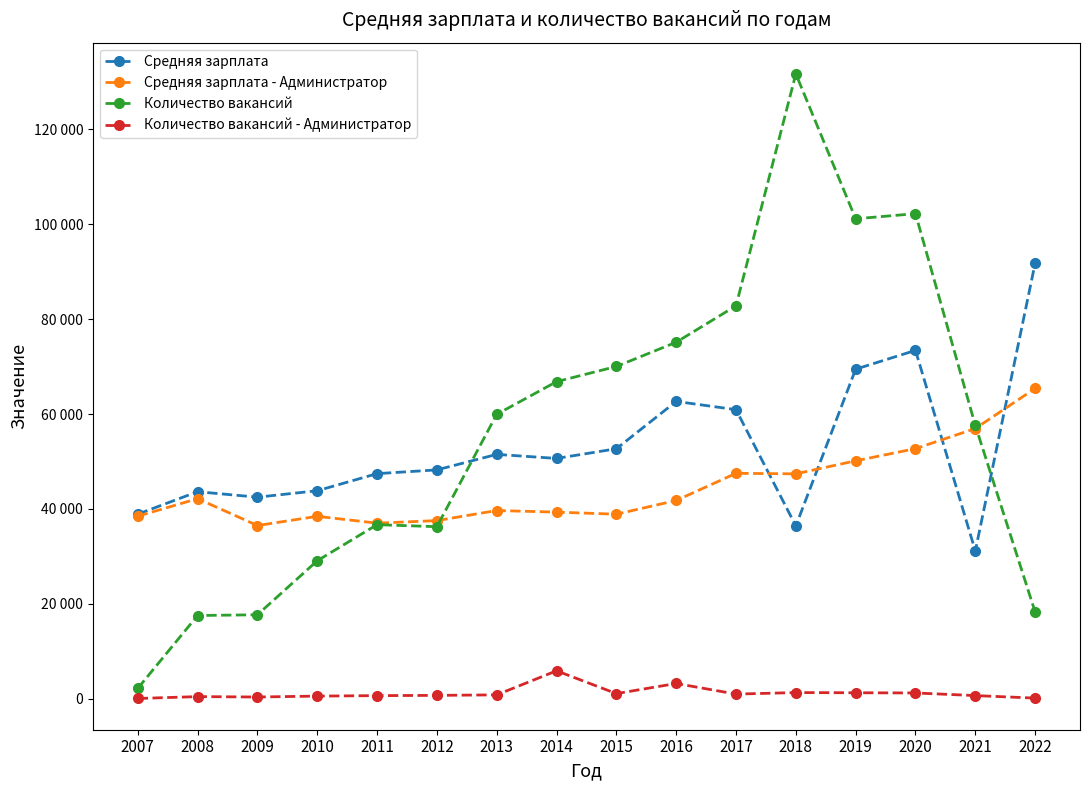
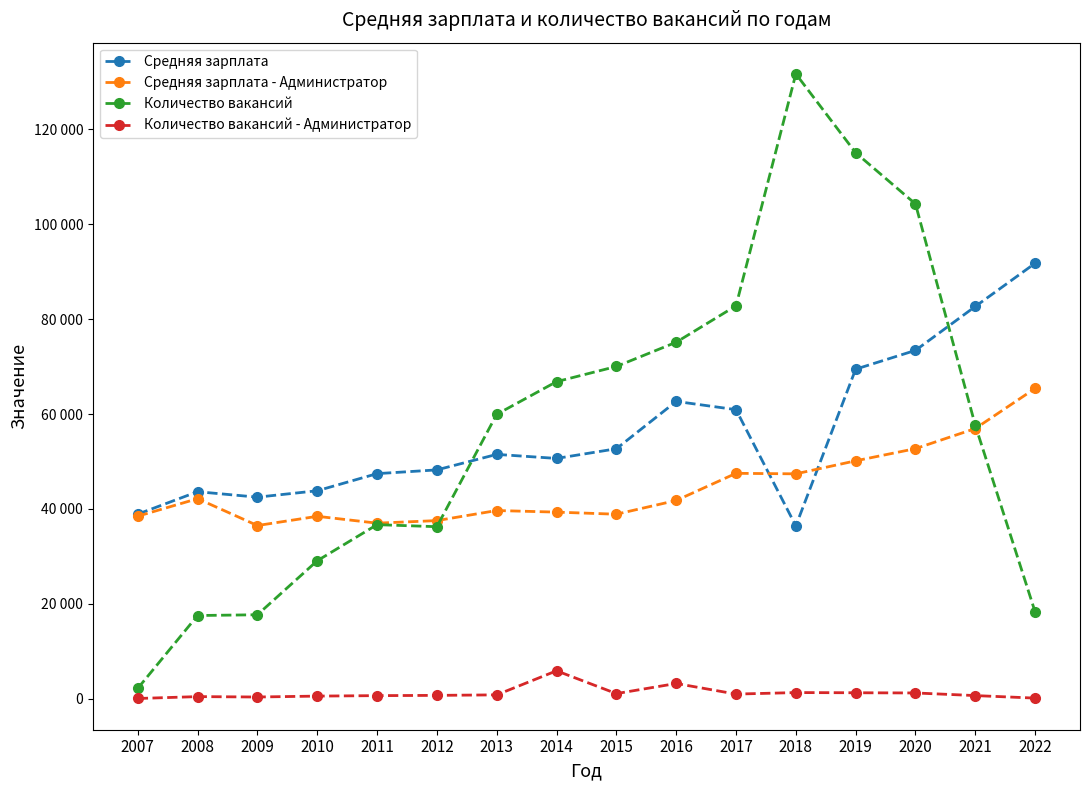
  {
    "Средняя зарплата": {
      "2008": 44000,
      "2009": 42000,
      "2010": 44000,
      "2011": 47000,
      "2012": 48000,
      "2013": 52000,
      "2014": 51000,
      "2015": 53000,
      "2016": 63000,
      "2017": 61000,
      "2018": 36000,
      "2019": 69000,
      "2020": 73000,
-     "2021": 31000,
+     "2021": 83000,
      "2022": 92000
    },
    "Средняя зарплата - Администратор": {
      "2008": 42000,
      "2009": 37000,
      "2010": 38000,
      "2012": 38000,
      "2013": 40000,
      "2014": 39000,
      "2015": 39000,
      "2016": 42000,
      "2017": 48000,
      "2018": 47000,
      "2019": 50000,
      "2020": 53000,
      "2021": 57000,
      "2022": 65000
    },
    "Количество вакансий": {
      "2007": 2000,
      "2008": 18000,
      "2009": 18000,
      "2010": 29000,
      "2012": 36000,
      "2013": 60000,
      "2014": 67000,
      "2015": 70000,
      "2016": 75000,
      "2017": 83000,
      "2018": 132000,
-     "2019": 101000,
-     "2020": 102000,
+     "2019": 115000,
+     "2020": 104000,
      "2021": 58000,
      "2022": 18000
    },
    "Количество вакансий - Администратор": {
      "2007": 0,
      "2008": 0,
      "2009": 0,
      "2010": 1000,
      "2011": 1000,
      "2012": 1000,
      "2013": 1000,
      "2014": 6000,
      "2015": 1000,
      "2016": 3000,
      "2017": 1000,
      "2018": 1000,
      "2019": 1000,
      "2020": 1000,
      "2021": 1000,
      "2022": 0
    }
  }
